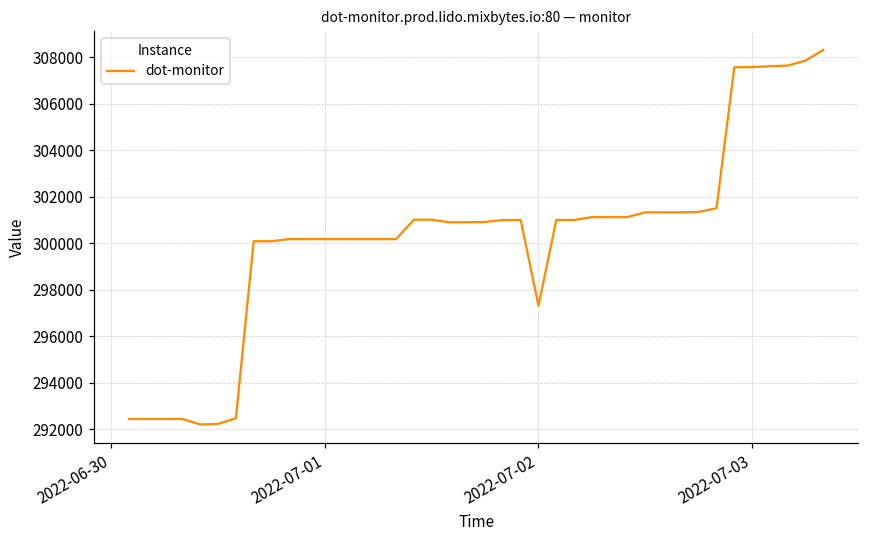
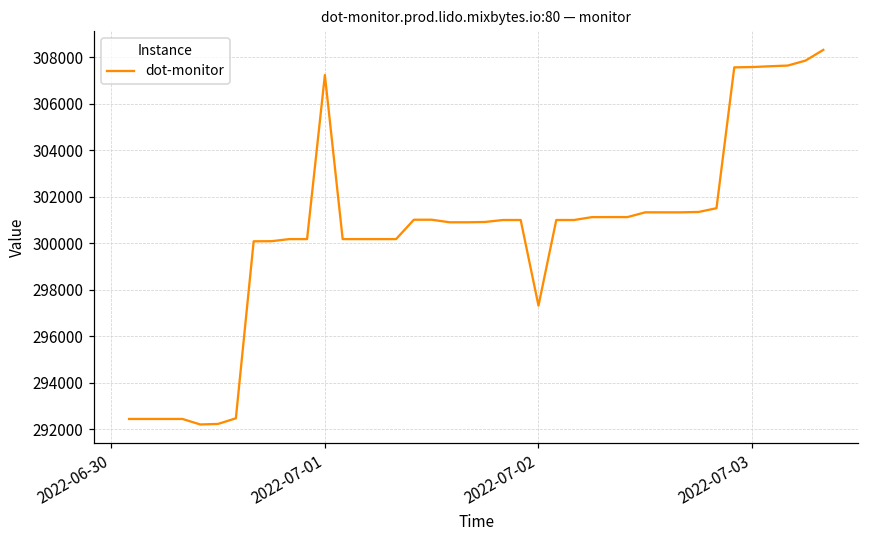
  {
-   "2022-07-01": 300200,
+   "2022-07-01": 307200,
    "2022-07-02": 297300,
    "2022-07-03": 307600
  }
